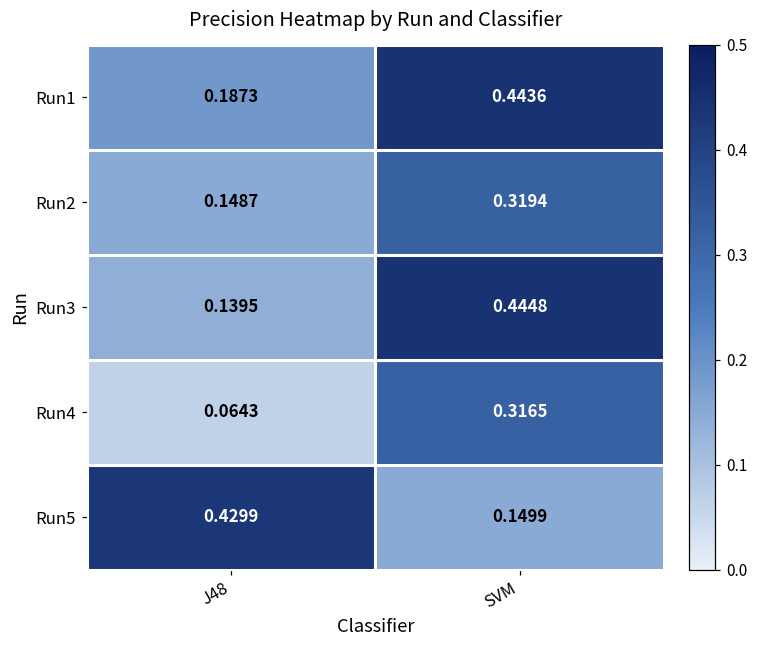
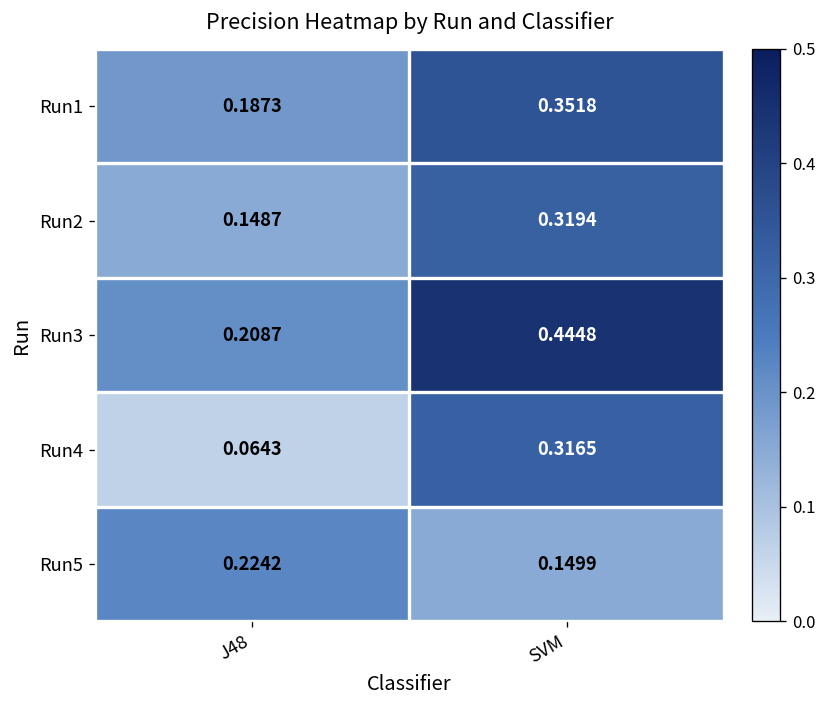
  {
    "Run1": {
      "J48": 0.1873,
-     "SVM": 0.4436
+     "SVM": 0.3518
    },
    "Run2": {
      "J48": 0.1487,
      "SVM": 0.3194
    },
    "Run3": {
-     "J48": 0.1395,
+     "J48": 0.2087,
      "SVM": 0.4448
    },
    "Run4": {
      "J48": 0.0643,
      "SVM": 0.3165
    },
    "Run5": {
-     "J48": 0.4299,
+     "J48": 0.2242,
      "SVM": 0.1499
    }
  }
